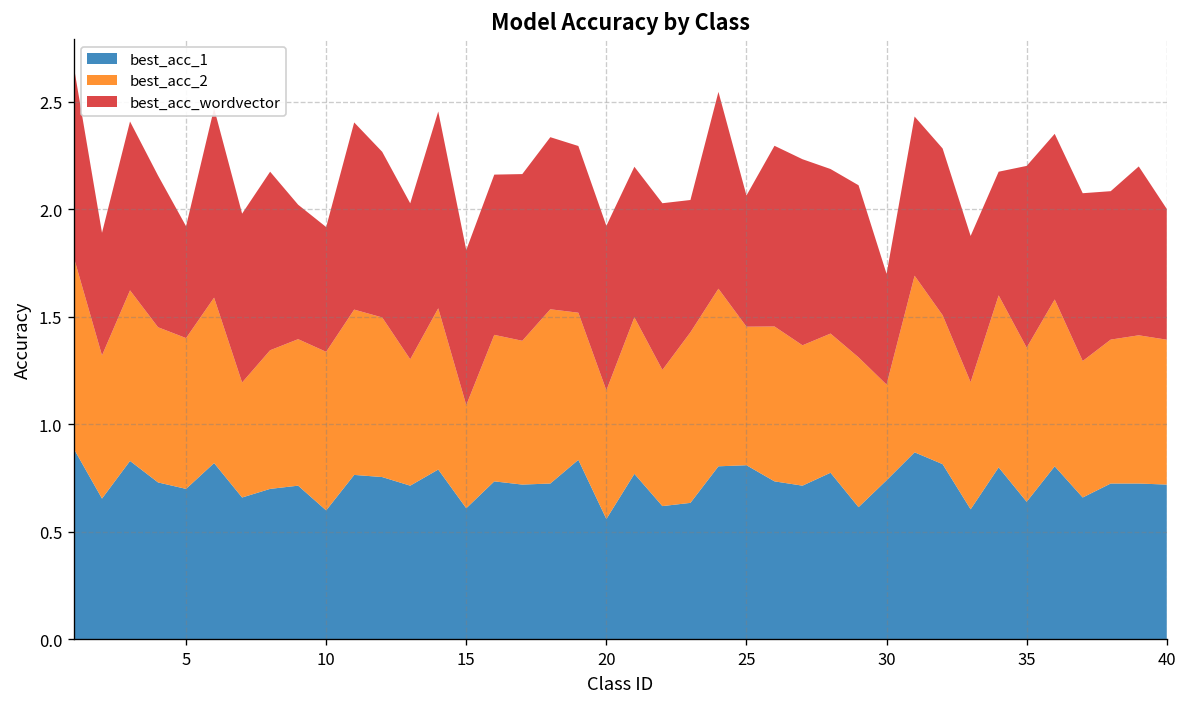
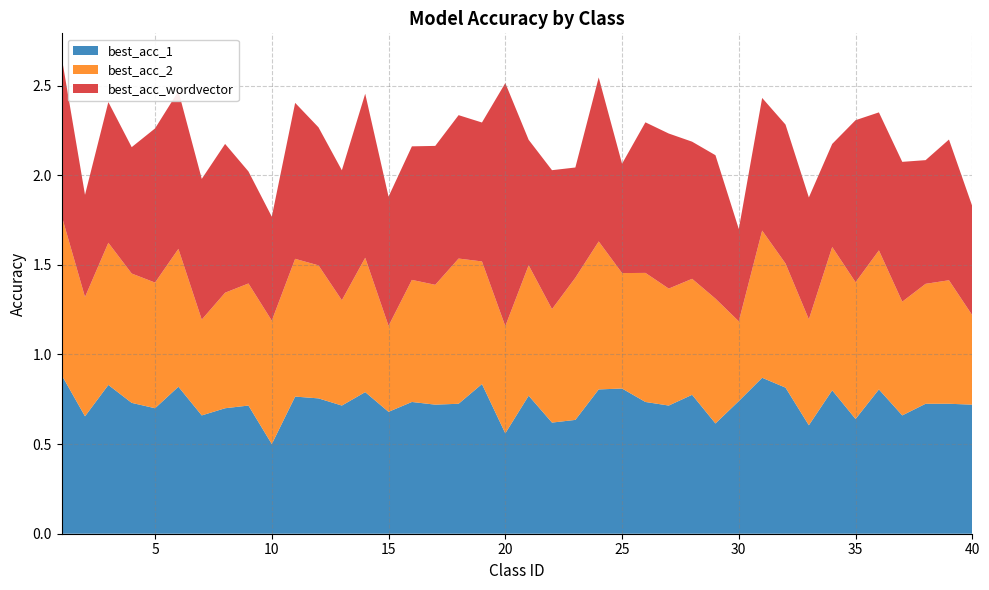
  {
    "best_acc_1": {
      "5": 0.70,
-     "10": 0.6,
-     "15": 0.61,
+     "10": 0.5,
+     "15": 0.68,
      "20": 0.56,
      "25": 0.81,
      "30": 0.74,
      "35": 0.64,
      "40": 0.72
    },
    "best_acc_2": {
      "5": 0.70,
-     "10": 0.74,
+     "10": 0.69,
      "15": 0.48,
      "20": 0.60,
      "25": 0.64,
      "30": 0.44,
-     "35": 0.72,
-     "40": 0.67
+     "35": 0.76,
+     "40": 0.50
    },
    "best_acc_wordvector": {
-     "5": 0.52,
+     "5": 0.86,
      "10": 0.58,
      "15": 0.72,
-     "20": 0.77,
+     "20": 1.36,
      "25": 0.61,
      "30": 0.52,
-     "35": 0.85,
+     "35": 0.90,
      "40": 0.61
    }
  }
